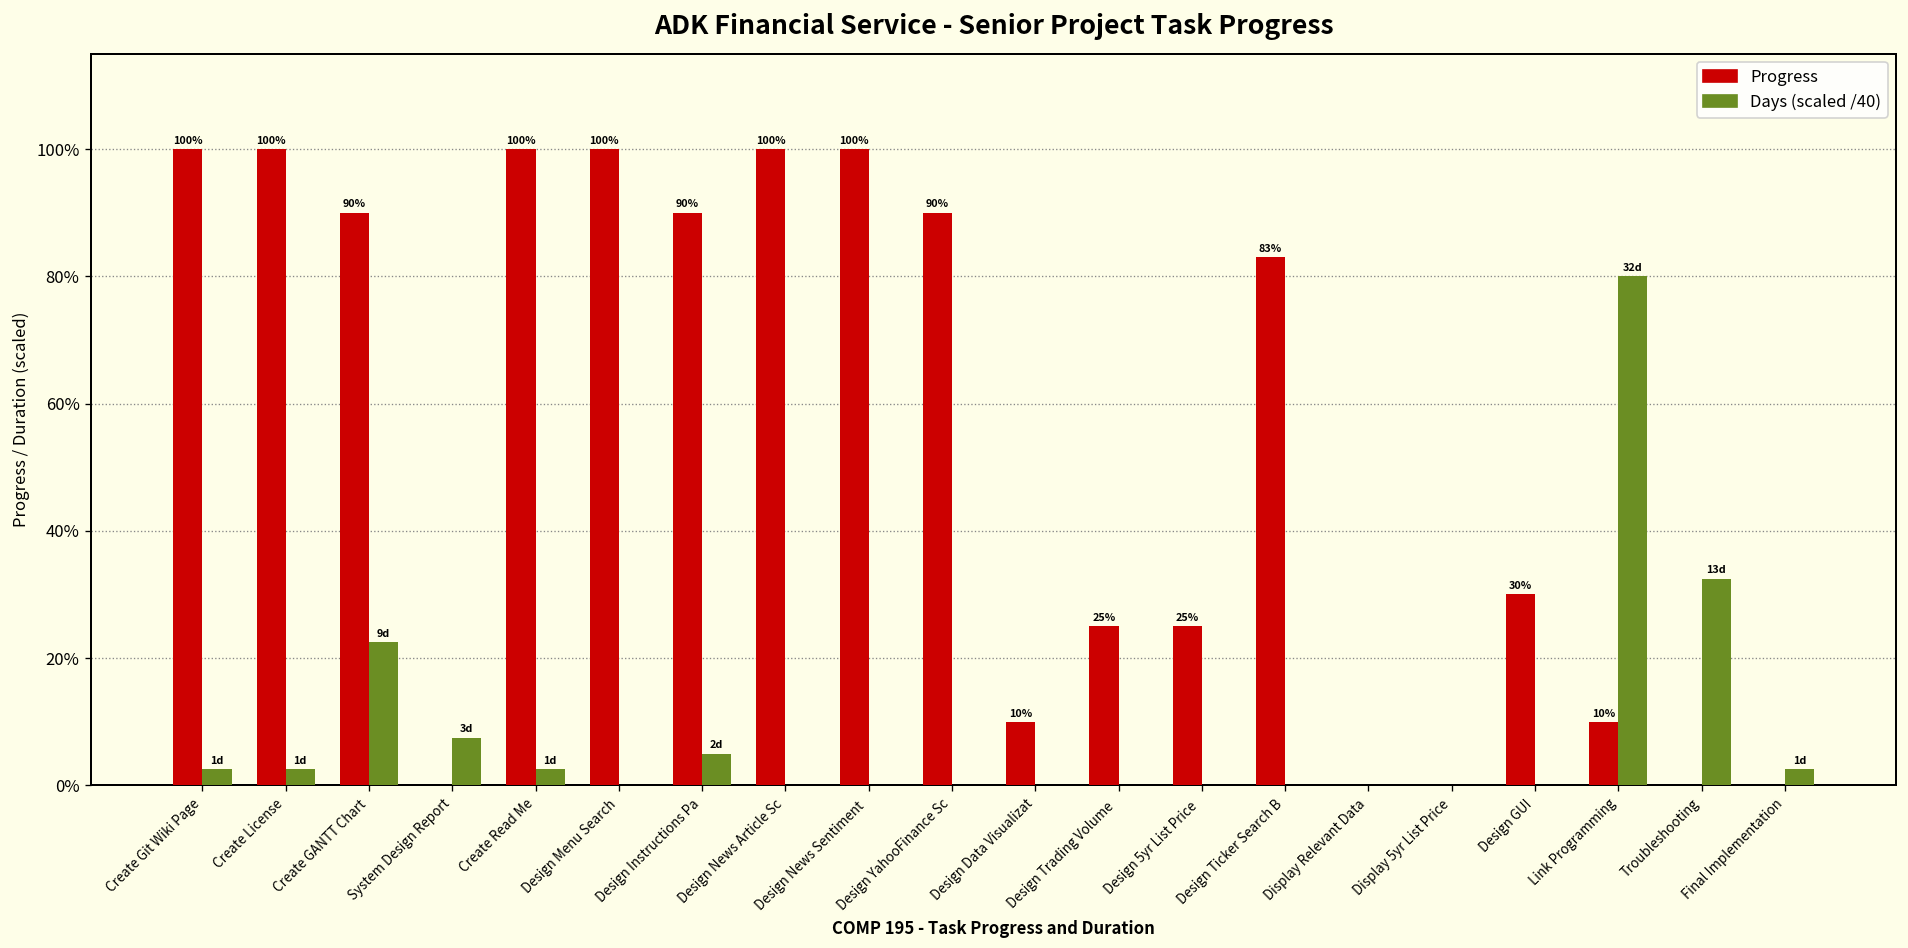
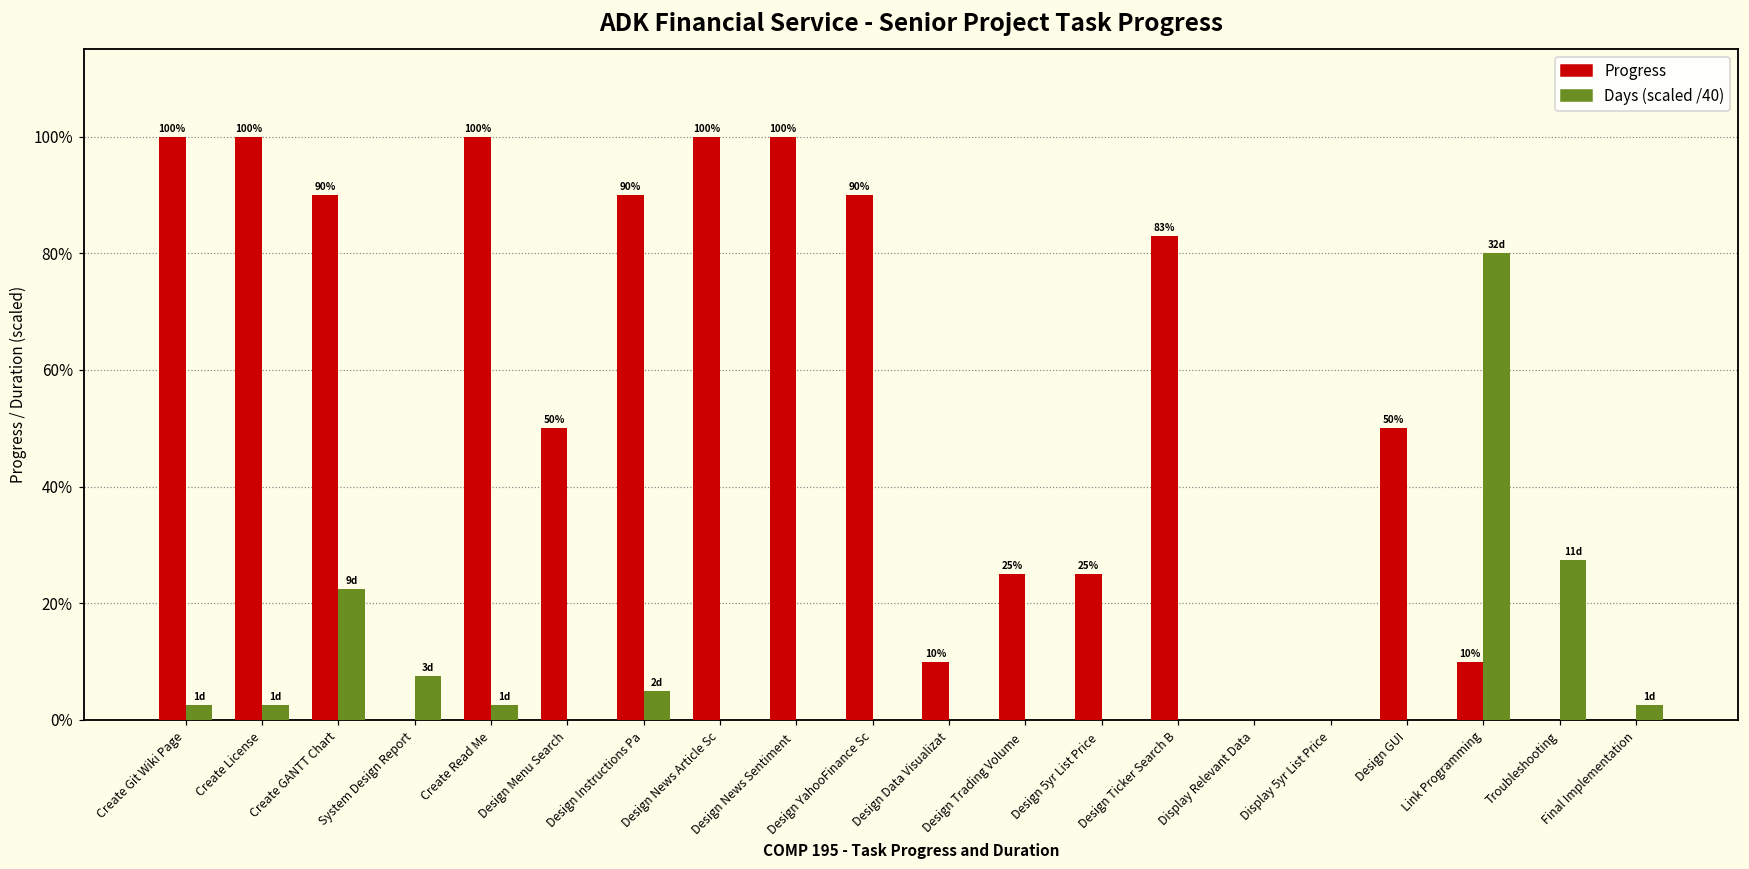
  {
    "Progress": {
      "Create Git Wiki Page": "100%",
      "Create License": "100%",
      "Create GANTT Chart": "90%",
      "Create Read Me": "100%",
-     "Design Menu Search": "100%",
+     "Design Menu Search": "50%",
      "Design Instructions Pa": "90%",
      "Design News Article Sc": "100%",
      "Design News Sentiment": "100%",
      "Design YahooFinance Sc": "90%",
      "Design Data Visualizat": "10%",
      "Design Trading Volume": "25%",
      "Design 5yr List Price": "25%",
      "Design Ticker Search B": "83%",
-     "Design GUI": "30%",
+     "Design GUI": "50%",
      "Link Programming": "10%"
    },
    "Days (scaled /40)": {
-     "Troubleshooting": "13d"
+     "Troubleshooting": "11d"
    }
  }
